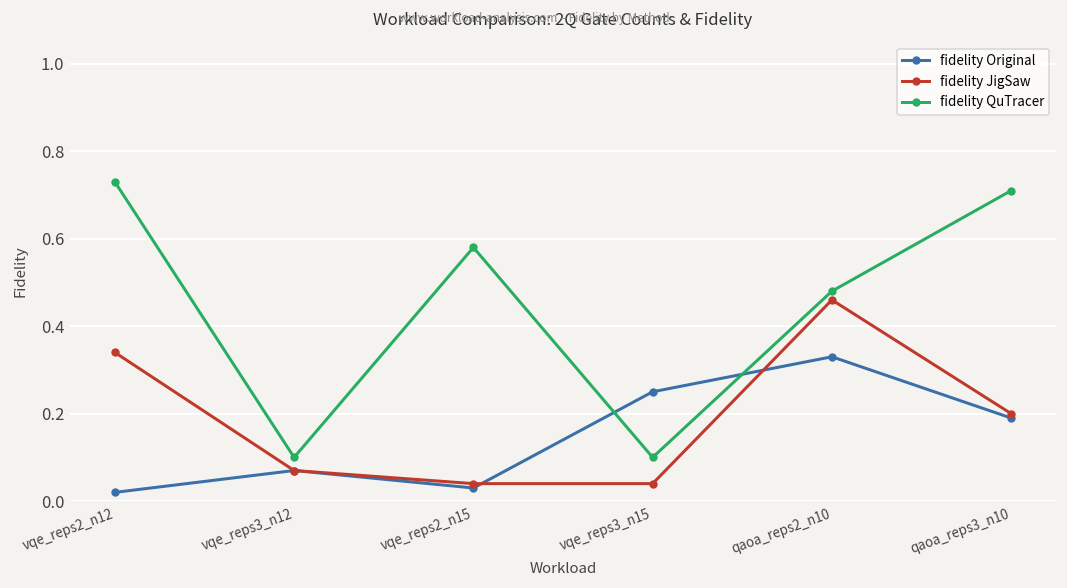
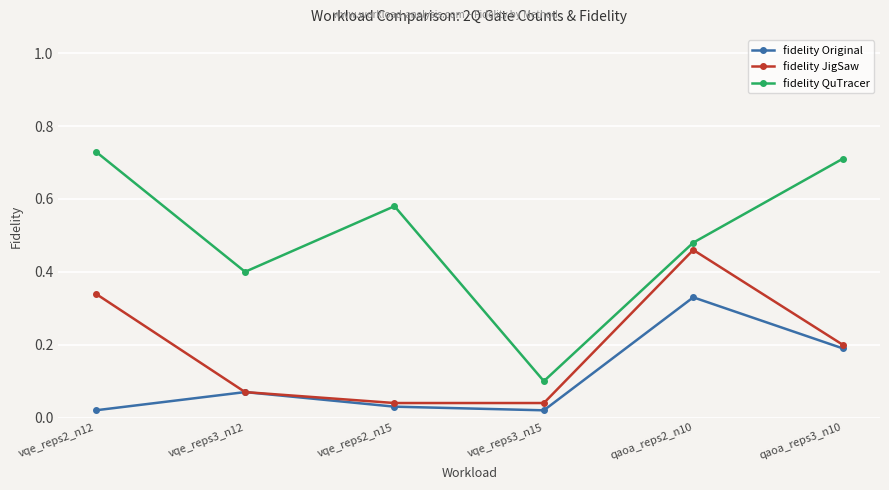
  {
    "fidelity Original": {
      "vqe_reps2_n12": 0.02,
      "vqe_reps2_n15": 0.03,
-     "vqe_reps3_n15": 0.25,
+     "vqe_reps3_n15": 0.02,
      "qaoa_reps2_n10": 0.33,
      "qaoa_reps3_n10": 0.19
    },
    "fidelity JigSaw": {
      "vqe_reps2_n12": 0.34,
      "vqe_reps2_n15": 0.04,
      "vqe_reps3_n15": 0.04,
      "qaoa_reps2_n10": 0.46,
      "qaoa_reps3_n10": 0.20
    },
    "fidelity QuTracer": {
      "vqe_reps2_n12": 0.73,
-     "vqe_reps3_n12": 0.1,
+     "vqe_reps3_n12": 0.4,
      "vqe_reps2_n15": 0.58,
      "vqe_reps3_n15": 0.1,
      "qaoa_reps2_n10": 0.48,
      "qaoa_reps3_n10": 0.71
    }
  }
